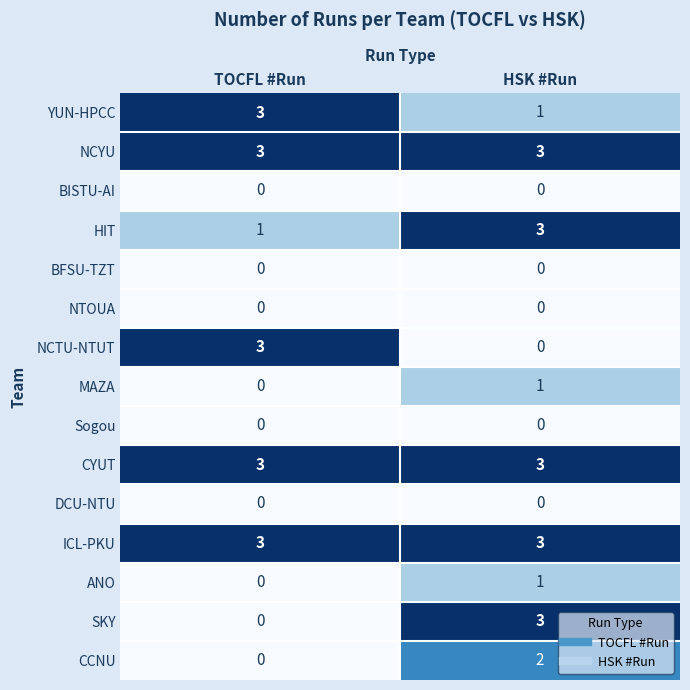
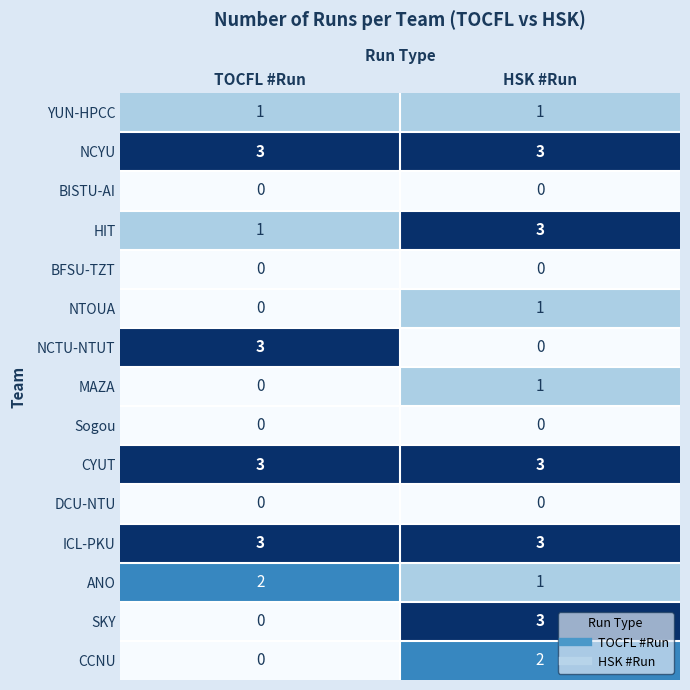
  {
    "YUN-HPCC": {
-     "TOCFL #Run": 3,
+     "TOCFL #Run": 1,
      "HSK #Run": 1
    },
    "NCYU": {
      "TOCFL #Run": 3,
      "HSK #Run": 3
    },
    "BISTU-AI": {
      "TOCFL #Run": 0,
      "HSK #Run": 0
    },
    "HIT": {
      "TOCFL #Run": 1,
      "HSK #Run": 3
    },
    "BFSU-TZT": {
      "TOCFL #Run": 0,
      "HSK #Run": 0
    },
    "NTOUA": {
      "TOCFL #Run": 0,
-     "HSK #Run": 0
+     "HSK #Run": 1
    },
    "NCTU-NTUT": {
      "TOCFL #Run": 3,
      "HSK #Run": 0
    },
    "MAZA": {
      "TOCFL #Run": 0,
      "HSK #Run": 1
    },
    "Sogou": {
      "TOCFL #Run": 0,
      "HSK #Run": 0
    },
    "CYUT": {
      "TOCFL #Run": 3,
      "HSK #Run": 3
    },
    "DCU-NTU": {
      "TOCFL #Run": 0,
      "HSK #Run": 0
    },
    "ICL-PKU": {
      "TOCFL #Run": 3,
      "HSK #Run": 3
    },
    "ANO": {
-     "TOCFL #Run": 0,
+     "TOCFL #Run": 2,
      "HSK #Run": 1
    },
    "SKY": {
      "TOCFL #Run": 0,
      "HSK #Run": 3
    },
    "CCNU": {
      "TOCFL #Run": 0,
      "HSK #Run": 2
    }
  }
